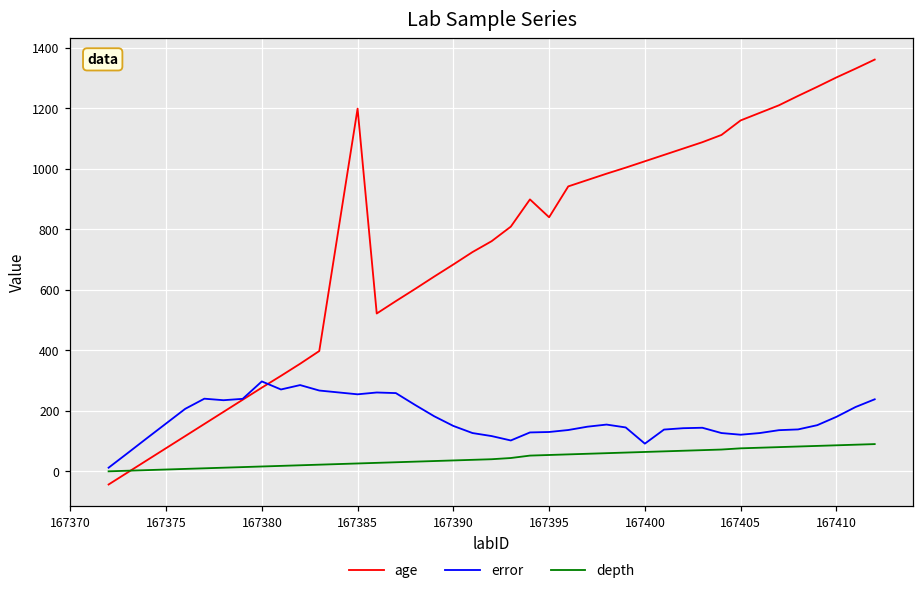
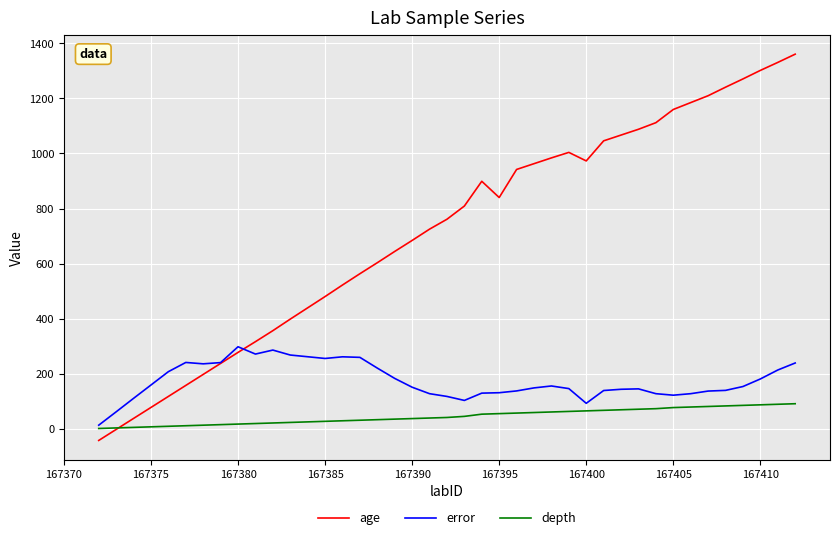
  {
    "age": {
      "167375": 80,
      "167380": 280,
-     "167385": 1200,
+     "167385": 480,
      "167390": 680,
      "167395": 840,
-     "167400": 1030,
+     "167400": 970,
      "167405": 1160,
      "167410": 1300
    },
    "error": {
      "167375": 160,
      "167380": 300,
      "167385": 260,
      "167390": 150,
      "167395": 130,
      "167400": 90,
      "167405": 120,
      "167410": 180
    },
    "depth": {
      "167375": 10,
      "167380": 20,
      "167385": 30,
      "167390": 40,
      "167395": 50,
      "167400": 60,
      "167405": 80,
      "167410": 90
    }
  }
